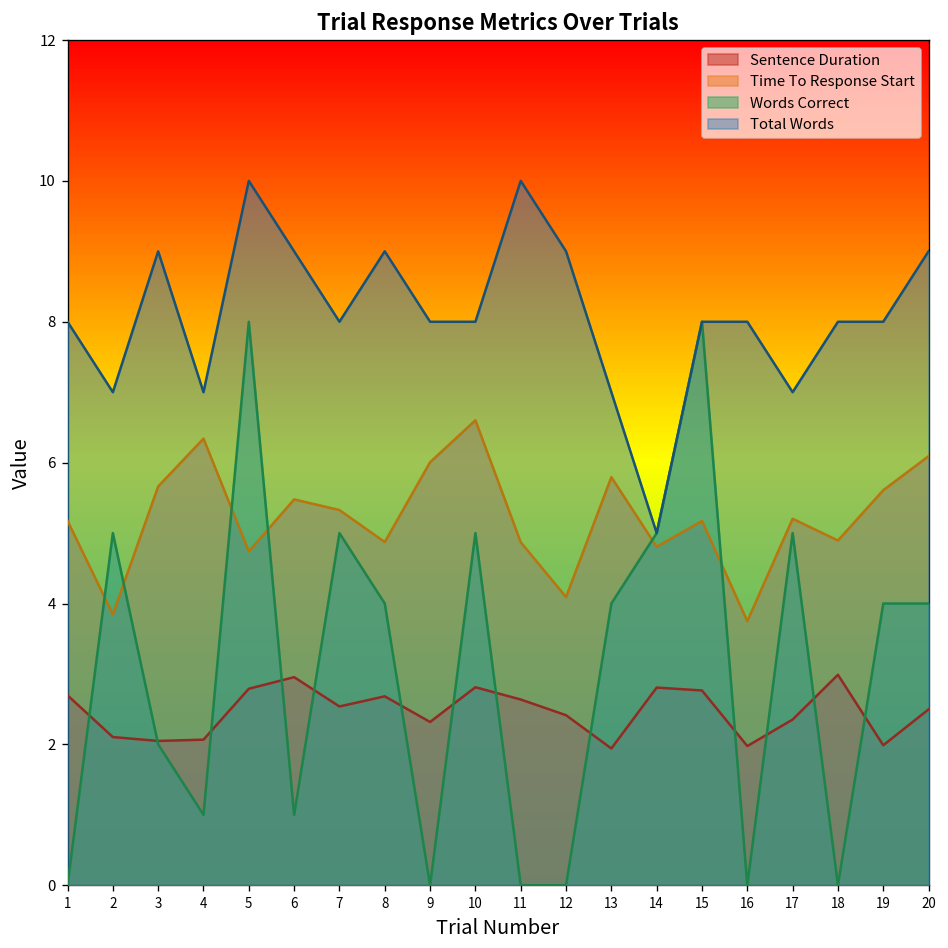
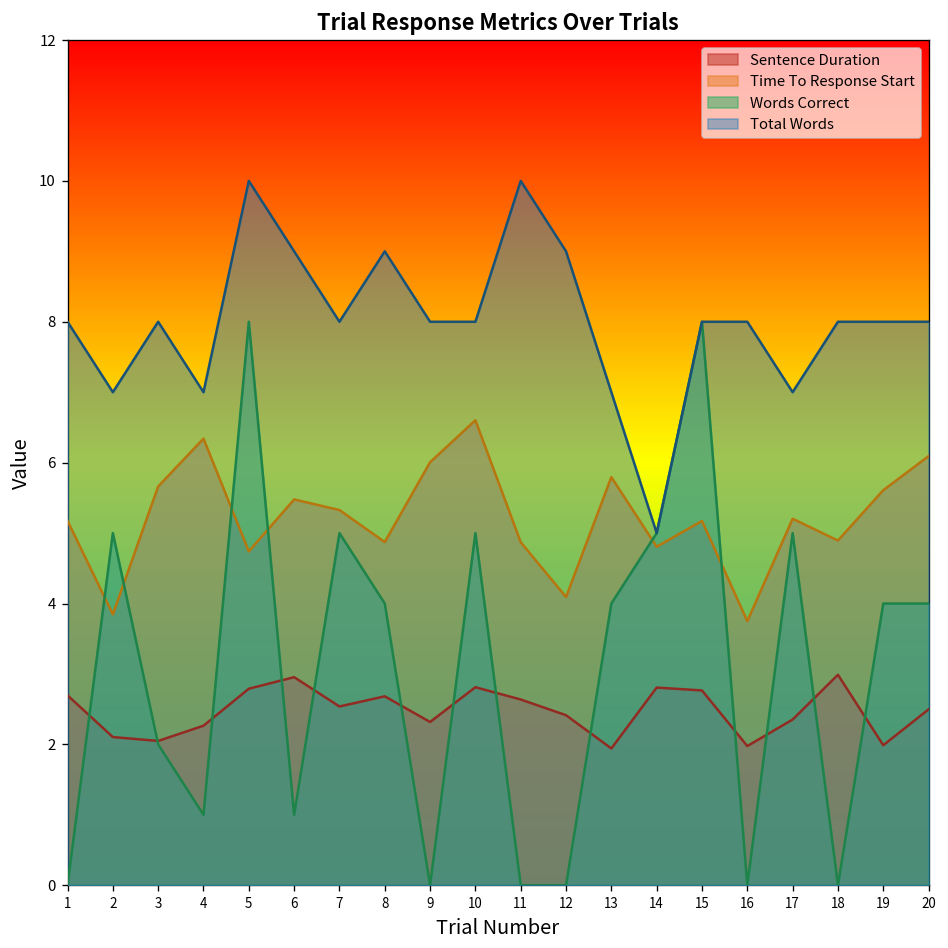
  {
    "Sentence Duration": {
      "1": 2.7,
      "2": 2.1,
      "3": 2.0,
-     "4": 2.1,
+     "4": 2.3,
      "5": 2.8,
      "6": 3.0,
      "7": 2.5,
      "8": 2.7,
      "9": 2.3,
      "10": 2.8,
      "11": 2.6,
      "12": 2.4,
      "13": 1.9,
      "14": 2.8,
      "15": 2.8,
      "16": 2.0,
      "17": 2.4,
      "18": 3.0,
      "19": 2.0,
      "20": 2.5
    },
    "Time To Response Start": {
      "1": 5.2,
      "2": 3.8,
      "3": 5.7,
      "4": 6.3,
      "5": 4.7,
      "6": 5.5,
      "7": 5.3,
      "8": 4.9,
      "9": 6.0,
      "10": 6.6,
      "11": 4.9,
      "12": 4.1,
      "13": 5.8,
      "14": 4.8,
      "15": 5.2,
      "16": 3.7,
      "17": 5.2,
      "18": 4.9,
      "19": 5.6,
      "20": 6.1
    },
    "Words Correct": {
      "1": 0.0,
      "2": 5.0,
      "3": 2.0,
      "4": 1.0,
      "5": 8.0,
      "6": 1.0,
      "7": 5.0,
      "8": 4.0,
      "9": 0.0,
      "10": 5.0,
      "11": 0.0,
      "12": 0.0,
      "13": 4.0,
      "16": 0.0,
      "17": 5.0,
      "18": 0.0,
      "19": 4.0,
      "20": 4.0
    },
    "Total Words": {
      "1": 8,
      "2": 7,
-     "3": 9,
+     "3": 8,
      "4": 7,
      "5": 10,
      "6": 9,
      "7": 8,
      "8": 9,
      "9": 8,
      "10": 8,
      "11": 10,
      "12": 9,
      "13": 7,
      "16": 8,
      "17": 7,
      "18": 8,
      "19": 8,
-     "20": 9
+     "20": 8
    }
  }
